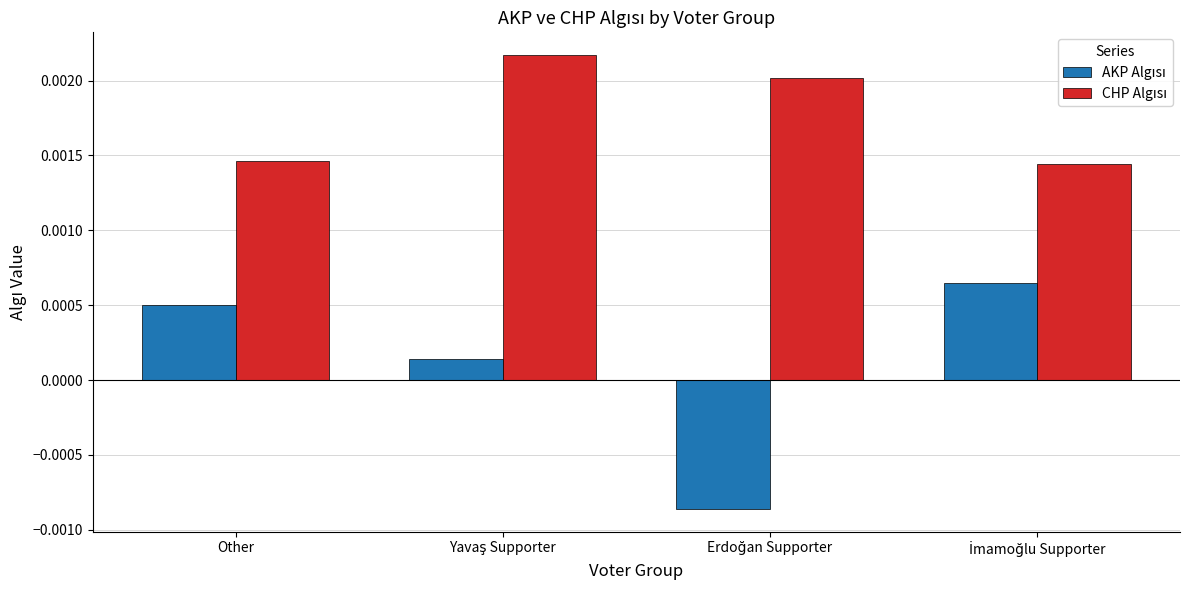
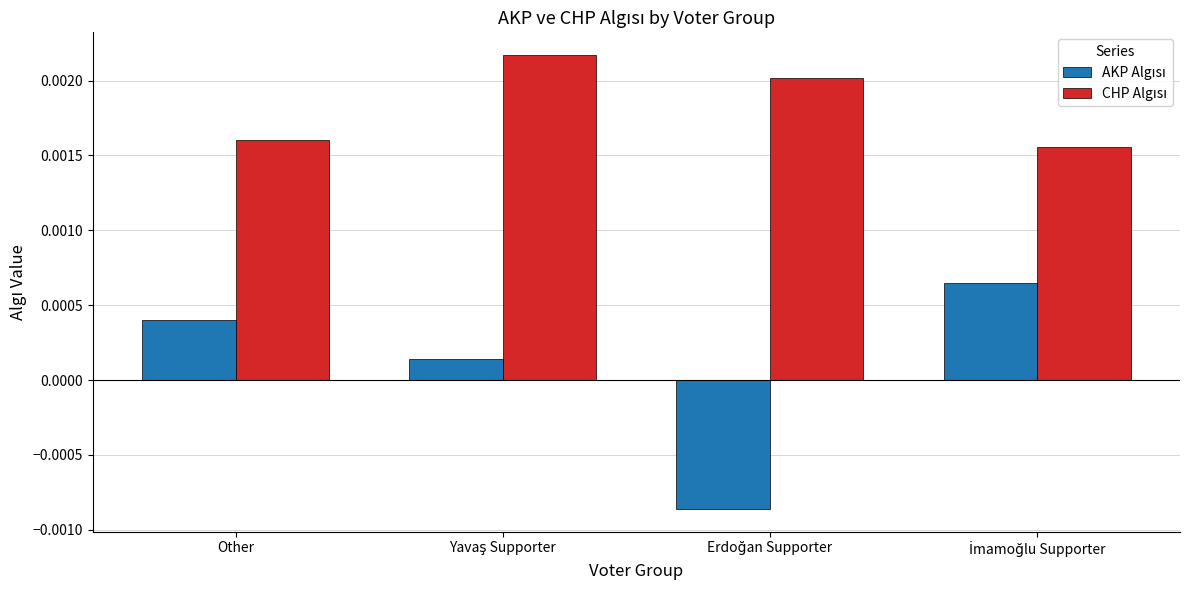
  {
    "AKP Algısı": {
-     "Other": 0.00050,
+     "Other": 0.00040,
      "Yavaş Supporter": 0.00014,
      "Erdoğan Supporter": -0.00086,
      "İmamoğlu Supporter": 0.00065
    },
    "CHP Algısı": {
-     "Other": 0.00146,
+     "Other": 0.00160,
      "Yavaş Supporter": 0.00217,
      "Erdoğan Supporter": 0.00202,
-     "İmamoğlu Supporter": 0.00145
+     "İmamoğlu Supporter": 0.00156
    }
  }
